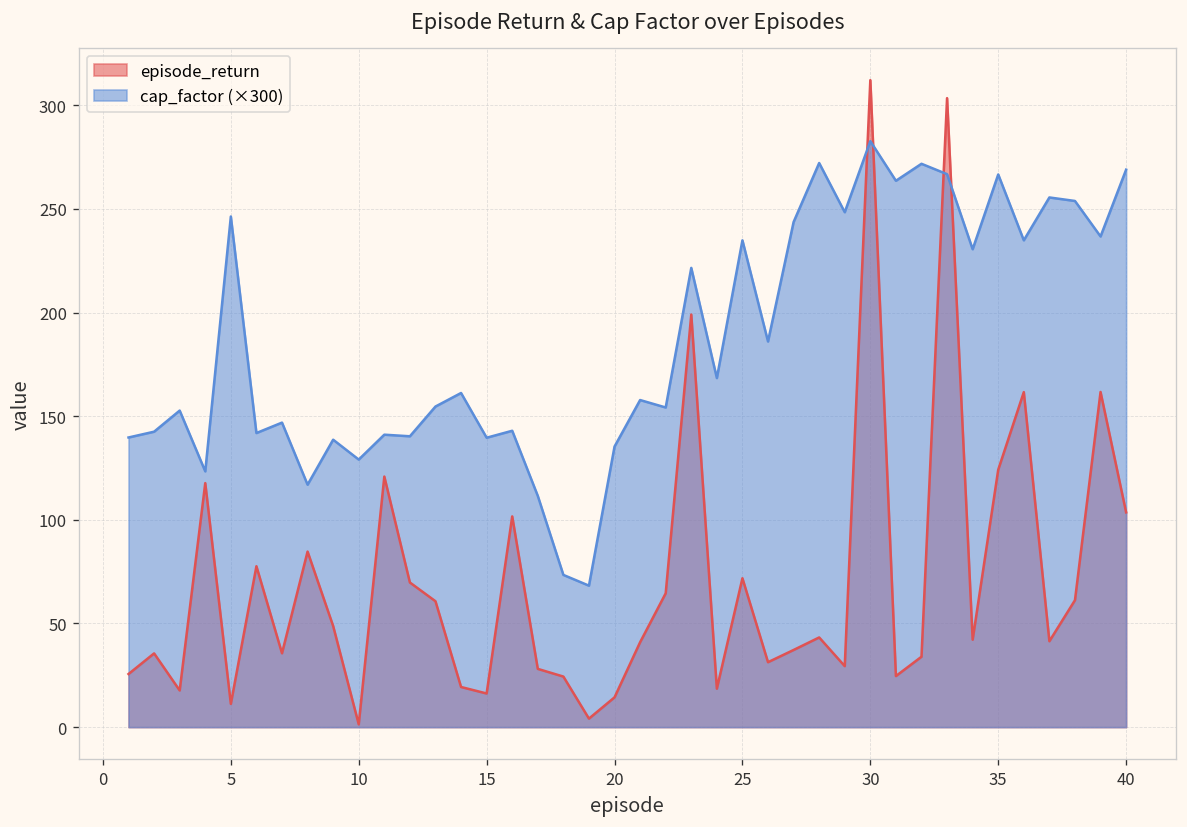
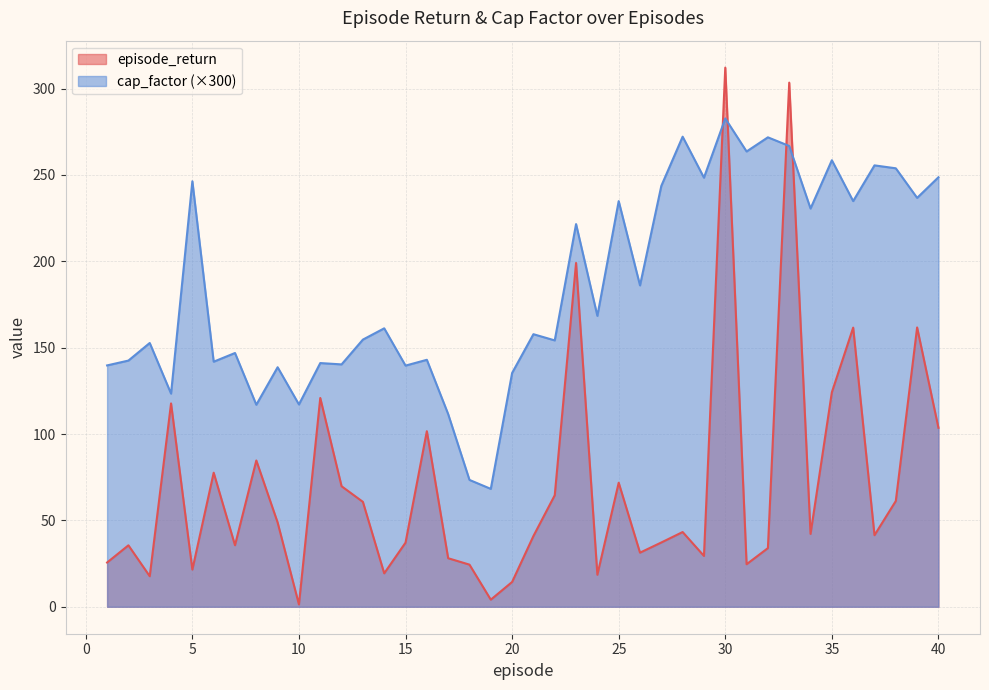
  {
    "episode_return": {
-     "5": 11,
+     "5": 22,
      "10": 1,
-     "15": 16,
+     "15": 37,
      "20": 14,
      "25": 72,
      "30": 312,
      "35": 124,
      "40": 104
    },
    "cap_factor (×300)": {
      "5": 246,
-     "10": 129,
+     "10": 117,
      "15": 140,
      "20": 135,
      "25": 235,
      "30": 283,
-     "35": 267,
-     "40": 269
+     "35": 259,
+     "40": 249
    }
  }
